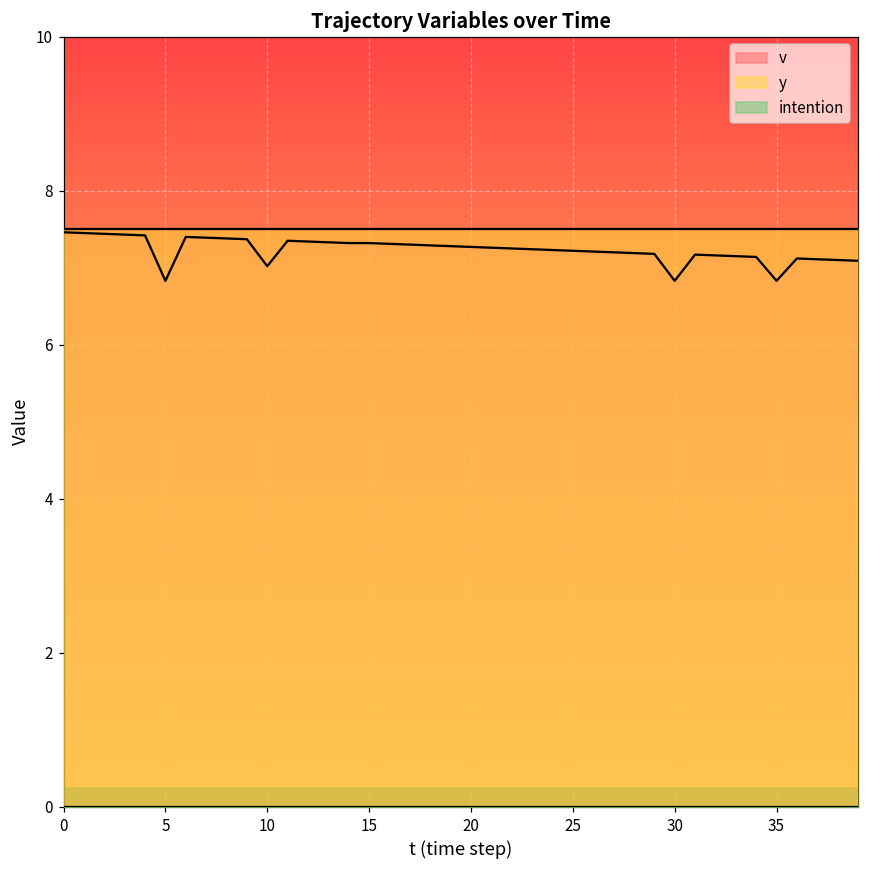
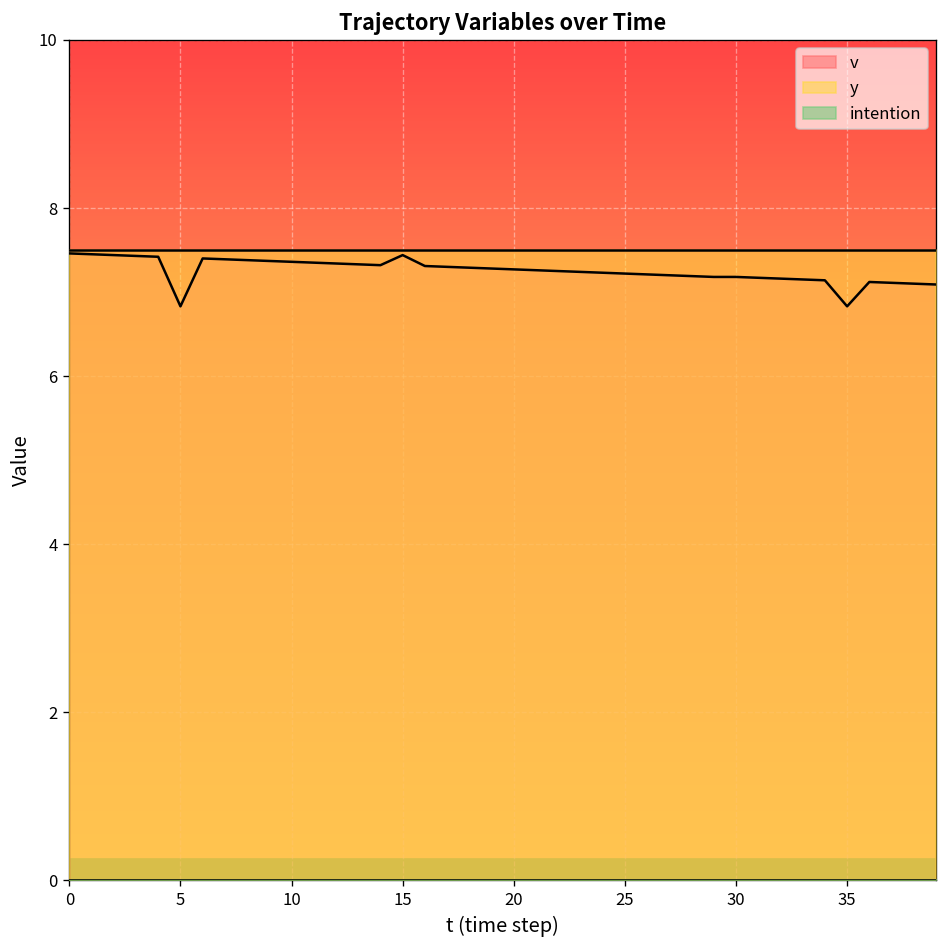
  {
    "v": {
      "0": 7.5,
      "5": 6.8,
-     "10": 7.0,
-     "15": 7.3,
+     "10": 7.4,
+     "15": 7.4,
      "20": 7.3,
      "25": 7.2,
-     "30": 6.8,
+     "30": 7.2,
      "35": 6.8
    },
    "y": {
      "0": 7.5,
      "5": 7.5,
      "10": 7.5,
      "15": 7.5,
      "20": 7.5,
      "25": 7.5,
      "30": 7.5,
      "35": 7.5
    }
  }
